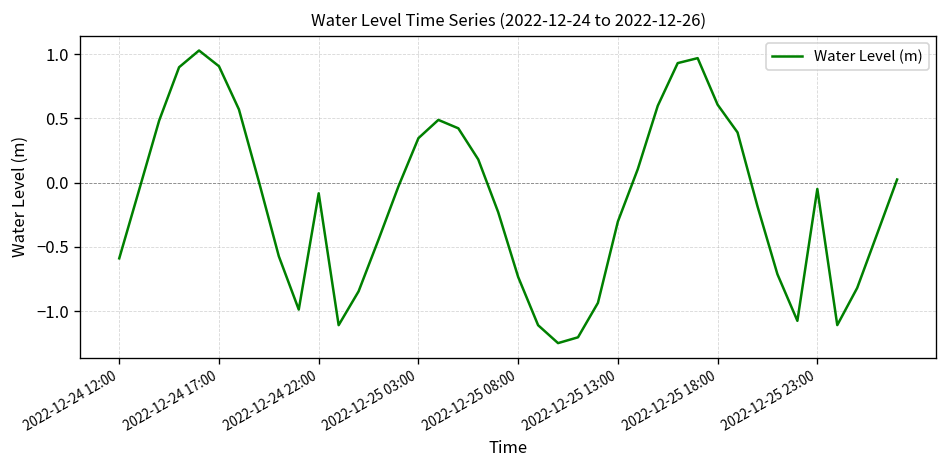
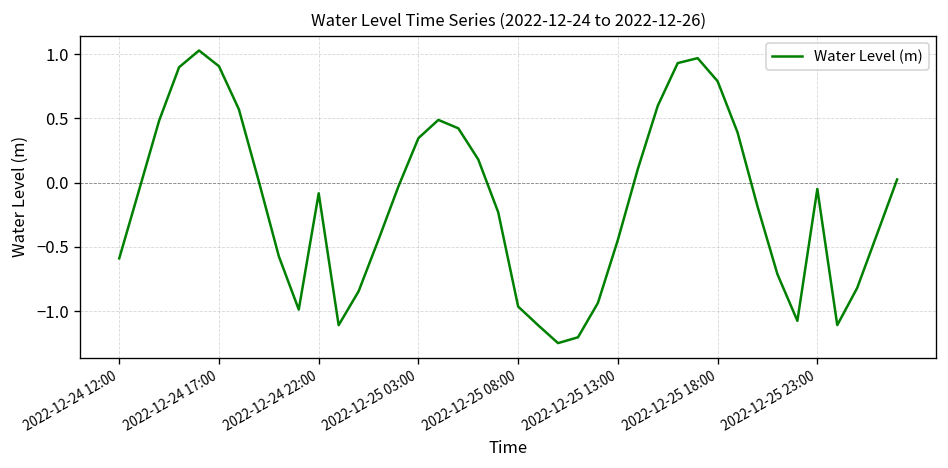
  {
    "2022-12-24 12:00": -0.59,
    "2022-12-24 17:00": 0.91,
    "2022-12-24 22:00": -0.08,
    "2022-12-25 03:00": 0.35,
-   "2022-12-25 08:00": -0.73,
-   "2022-12-25 13:00": -0.30,
-   "2022-12-25 18:00": 0.61,
+   "2022-12-25 08:00": -0.96,
+   "2022-12-25 13:00": -0.44,
+   "2022-12-25 18:00": 0.79,
    "2022-12-25 23:00": -0.05
  }
